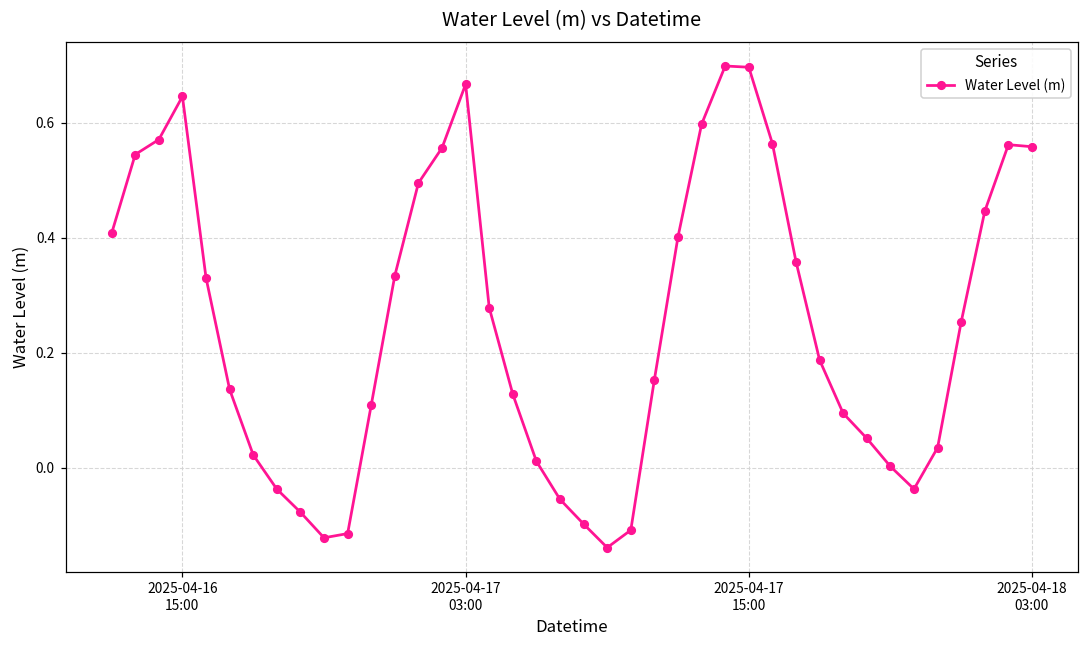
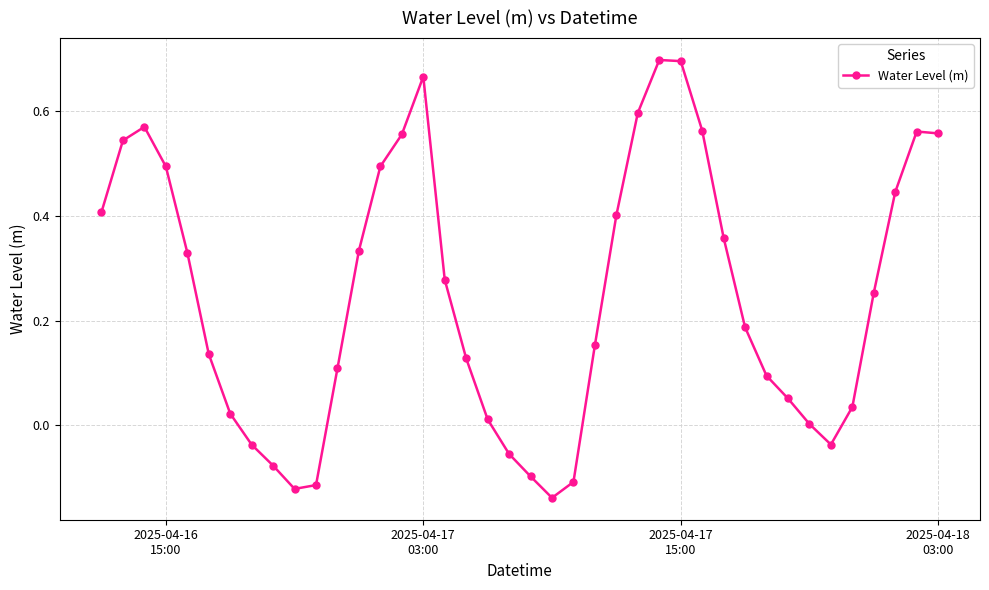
  {
-   "2025-04-16 15:00": 0.65,
+   "2025-04-16 15:00": 0.49,
    "2025-04-17 03:00": 0.67,
    "2025-04-17 15:00": 0.70,
    "2025-04-18 03:00": 0.56
  }
